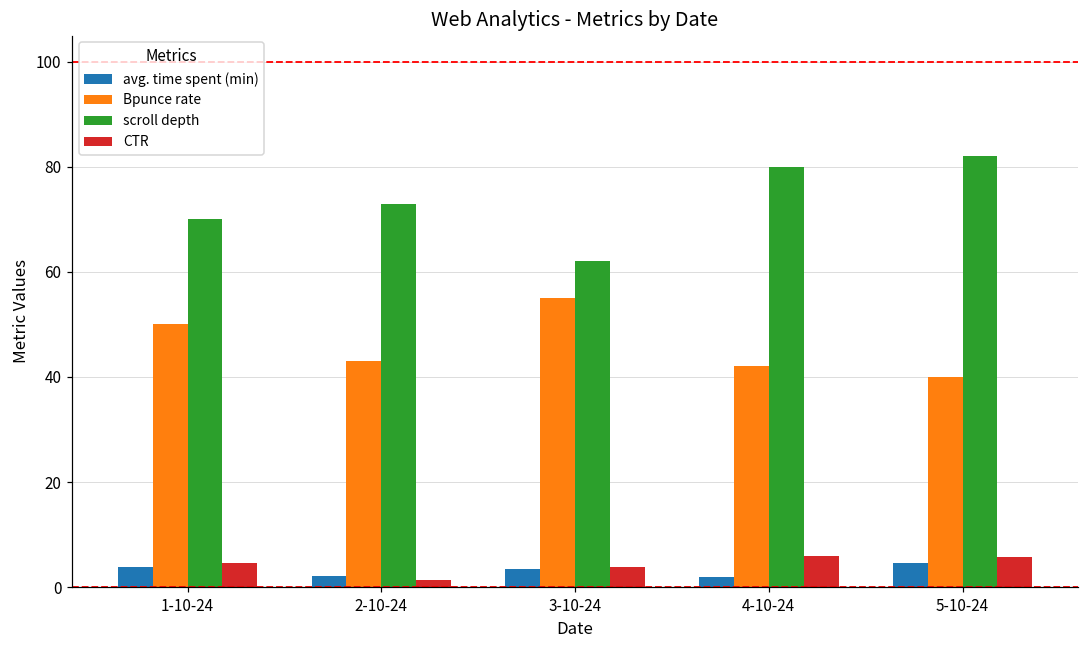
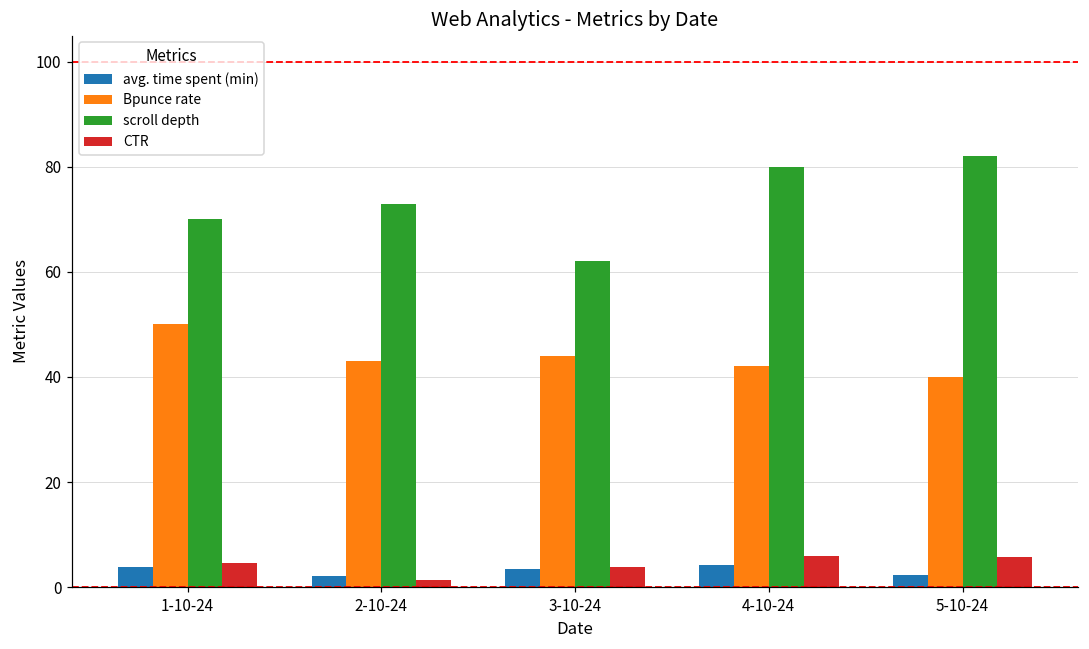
  {
    "avg. time spent (min)": {
      "1-10-24": 4,
      "2-10-24": 2,
      "3-10-24": 4,
-     "4-10-24": 2,
-     "5-10-24": 5
+     "4-10-24": 4,
+     "5-10-24": 2
    },
    "Bpunce rate": {
      "1-10-24": 50,
      "2-10-24": 43,
-     "3-10-24": 55,
+     "3-10-24": 44,
      "4-10-24": 42,
      "5-10-24": 40
    },
    "scroll depth": {
      "1-10-24": 70,
      "2-10-24": 73,
      "3-10-24": 62,
      "4-10-24": 80,
      "5-10-24": 82
    },
    "CTR": {
      "1-10-24": 5,
      "2-10-24": 1,
      "3-10-24": 4,
      "4-10-24": 6,
      "5-10-24": 6
    }
  }
